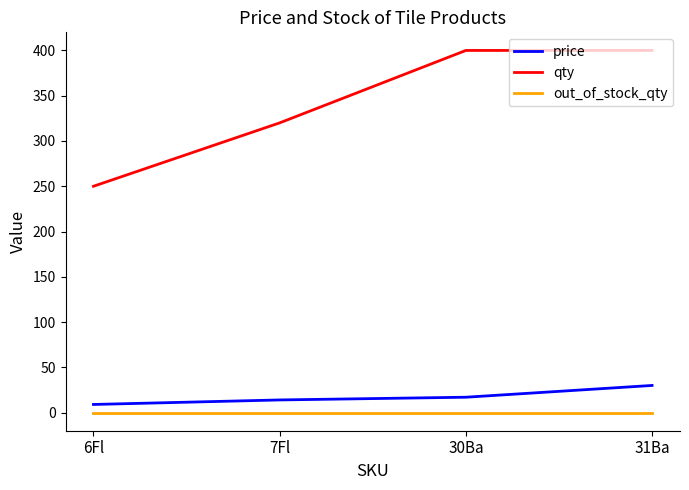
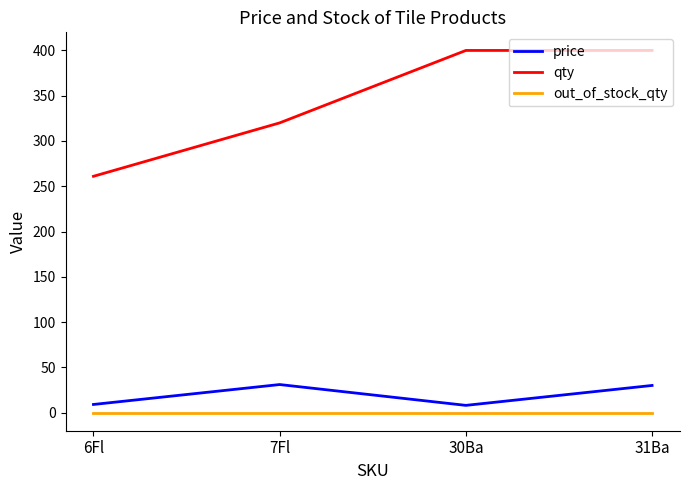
  {
    "price": {
      "6Fl": 10,
-     "7Fl": 10,
-     "30Ba": 20,
+     "7Fl": 30,
+     "30Ba": 10,
      "31Ba": 30
    },
    "qty": {
-     "6Fl": 250,
+     "6Fl": 260,
      "7Fl": 320,
      "30Ba": 400
    },
    "out_of_stock_qty": {
      "6Fl": 0,
      "7Fl": 0,
      "30Ba": 0,
      "31Ba": 0
    }
  }
